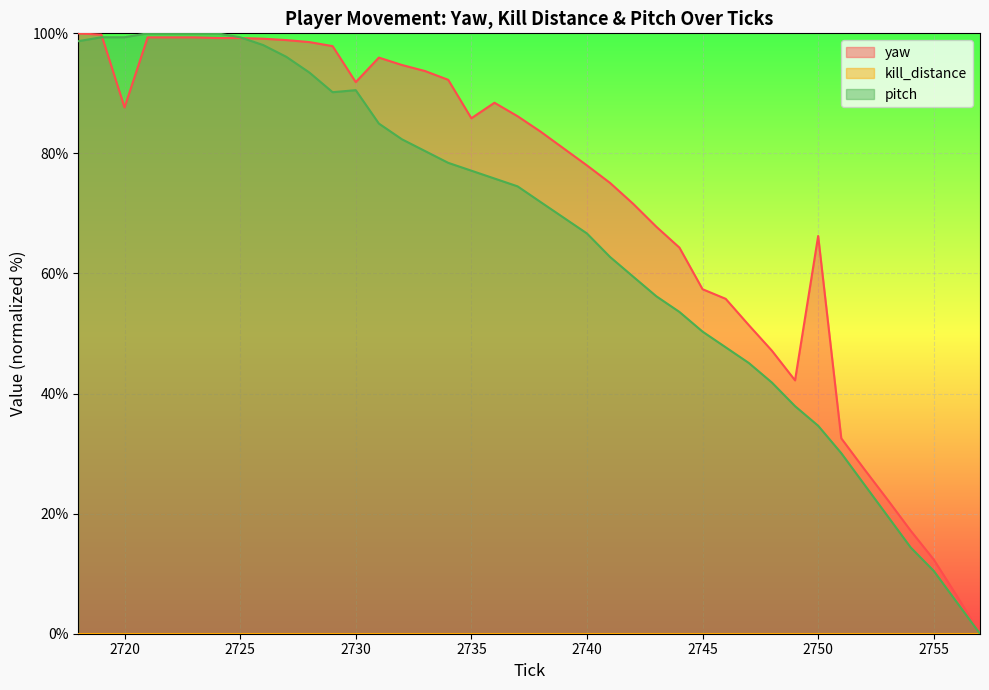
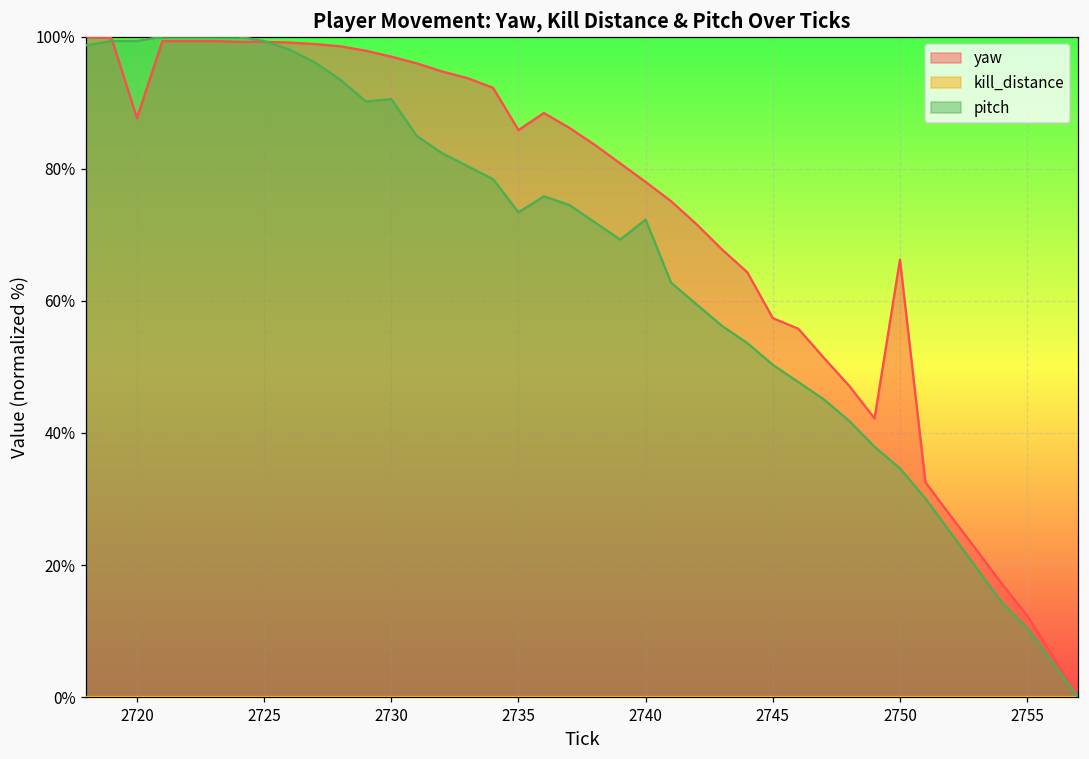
  {
    "yaw": {
      "2720": "88%",
-     "2730": "92%",
+     "2730": "97%",
      "2735": "86%",
      "2740": "78%",
      "2745": "57%",
      "2750": "66%",
      "2755": "12%"
    },
    "kill_distance": {
      "2720": "0%",
      "2725": "0%",
      "2730": "0%",
      "2735": "0%",
      "2740": "0%",
      "2745": "0%",
      "2750": "0%",
      "2755": "0%"
    },
    "pitch": {
      "2720": "99%",
      "2730": "91%",
-     "2735": "77%",
-     "2740": "67%",
+     "2735": "73%",
+     "2740": "72%",
      "2745": "50%",
      "2750": "35%",
      "2755": "10%"
    }
  }
